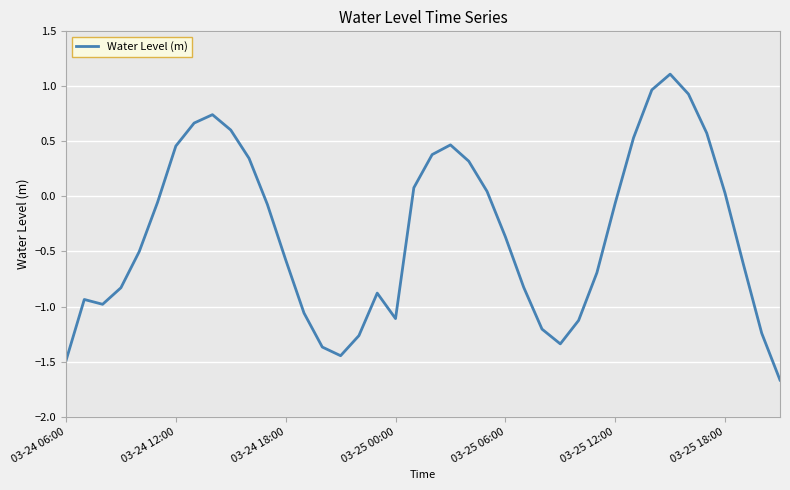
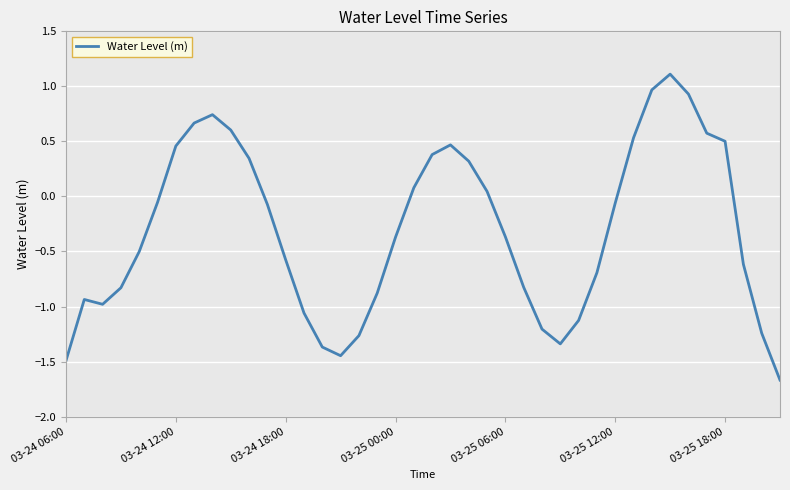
  {
    "03-24 06:00": -1.49,
    "03-24 12:00": 0.46,
    "03-24 18:00": -0.58,
-   "03-25 00:00": -1.11,
+   "03-25 00:00": -0.37,
    "03-25 06:00": -0.37,
    "03-25 12:00": -0.06,
-   "03-25 18:00": 0.03
+   "03-25 18:00": 0.50
  }
